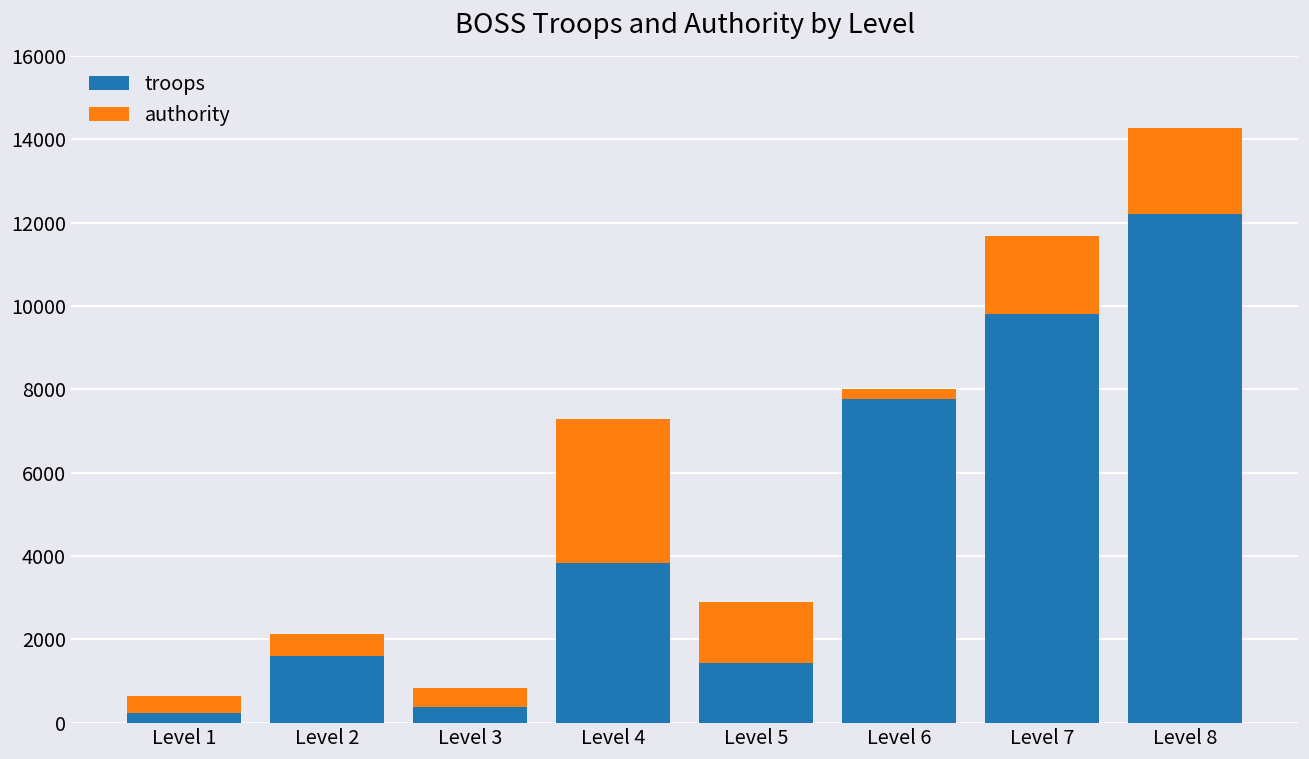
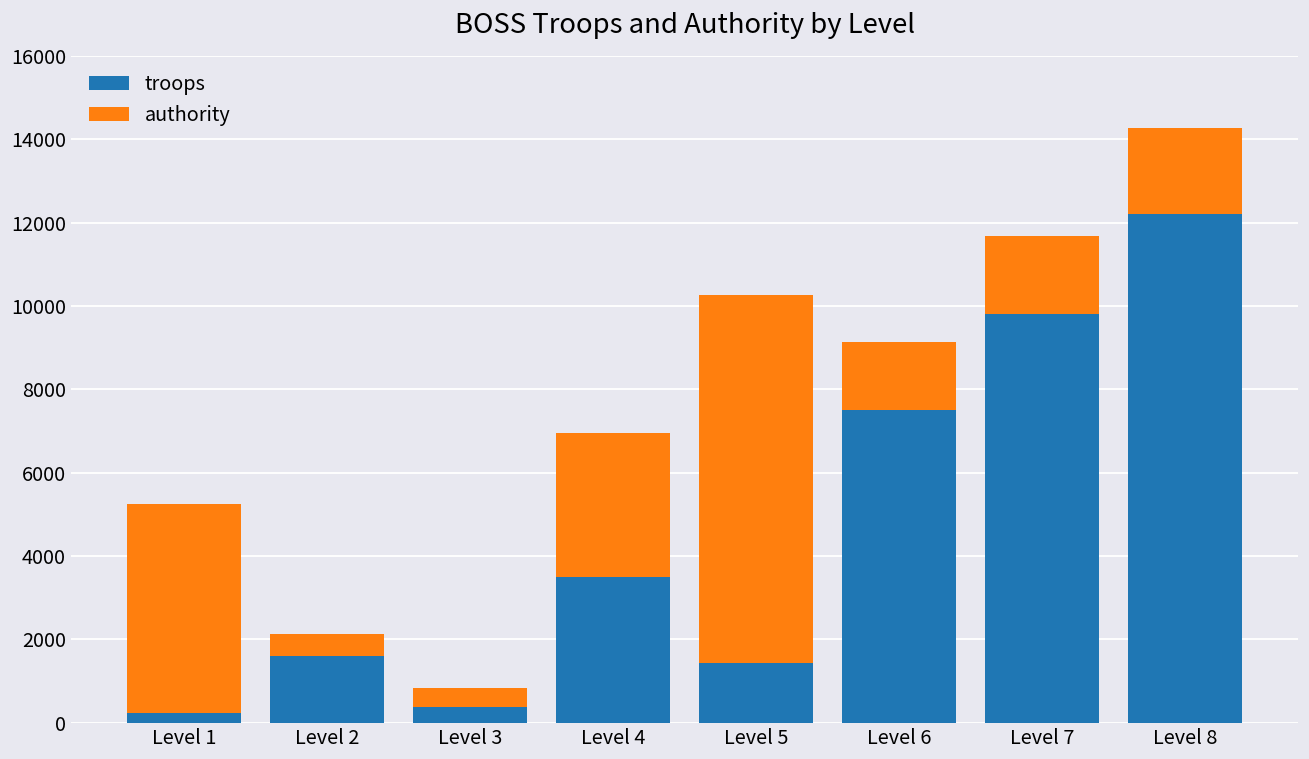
  {
    "troops": {
      "Level 1": 200,
      "Level 2": 1600,
      "Level 3": 400,
-     "Level 4": 3800,
+     "Level 4": 3500,
      "Level 5": 1400,
-     "Level 6": 7800,
+     "Level 6": 7500,
      "Level 7": 9800,
      "Level 8": 12200
    },
    "authority": {
-     "Level 1": 400,
+     "Level 1": 5000,
      "Level 2": 500,
      "Level 3": 500,
      "Level 4": 3400,
-     "Level 5": 1500,
-     "Level 6": 200,
+     "Level 5": 8800,
+     "Level 6": 1600,
      "Level 7": 1900,
      "Level 8": 2100
    }
  }
